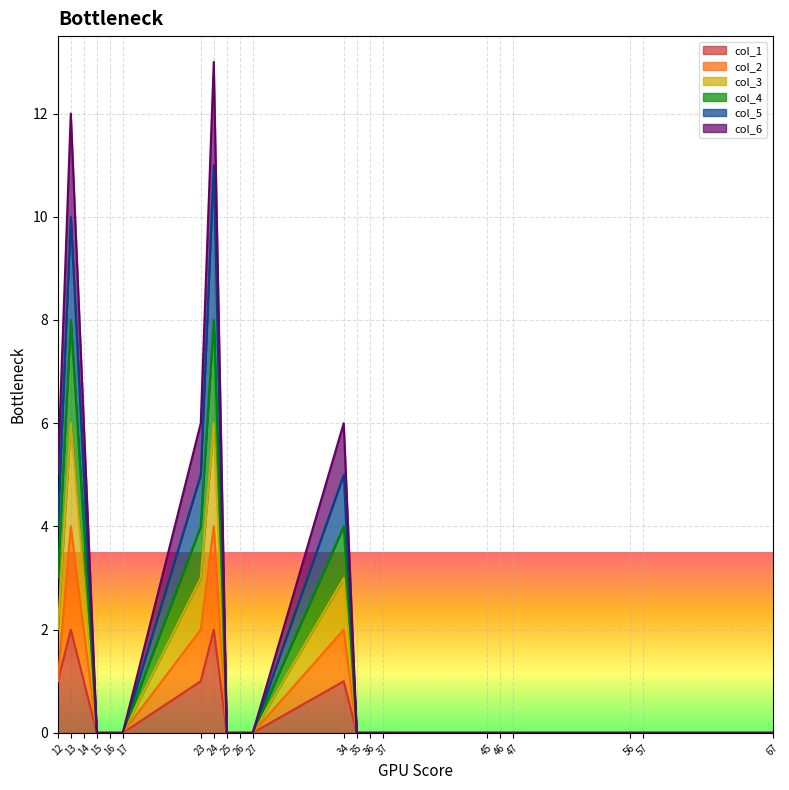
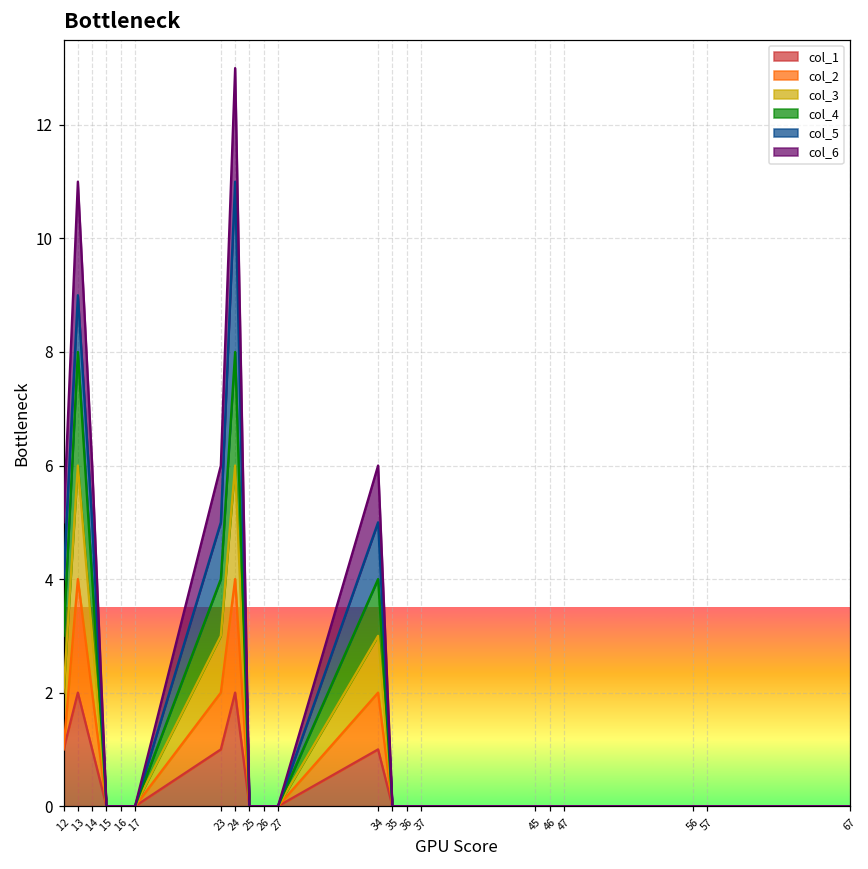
  {
    "col_1": {
      "13": 2,
      "14": 1,
      "23": 1,
      "24": 2,
      "34": 1
    },
    "col_2": {
      "13": 2,
      "14": 1,
      "23": 1,
      "24": 2,
      "34": 1
    },
    "col_3": {
      "12": 1,
      "13": 2,
      "14": 1,
      "23": 1,
      "24": 2,
      "34": 1
    },
    "col_4": {
      "12": 1,
      "13": 2,
      "14": 1,
      "23": 1,
      "24": 2,
      "34": 1
    },
    "col_5": {
      "12": 1,
-     "13": 2,
+     "13": 1,
      "14": 1,
      "23": 1,
      "24": 3,
      "34": 1
    },
    "col_6": {
      "12": 1,
      "13": 2,
      "14": 1,
      "23": 1,
      "24": 2,
      "34": 1
    }
  }
